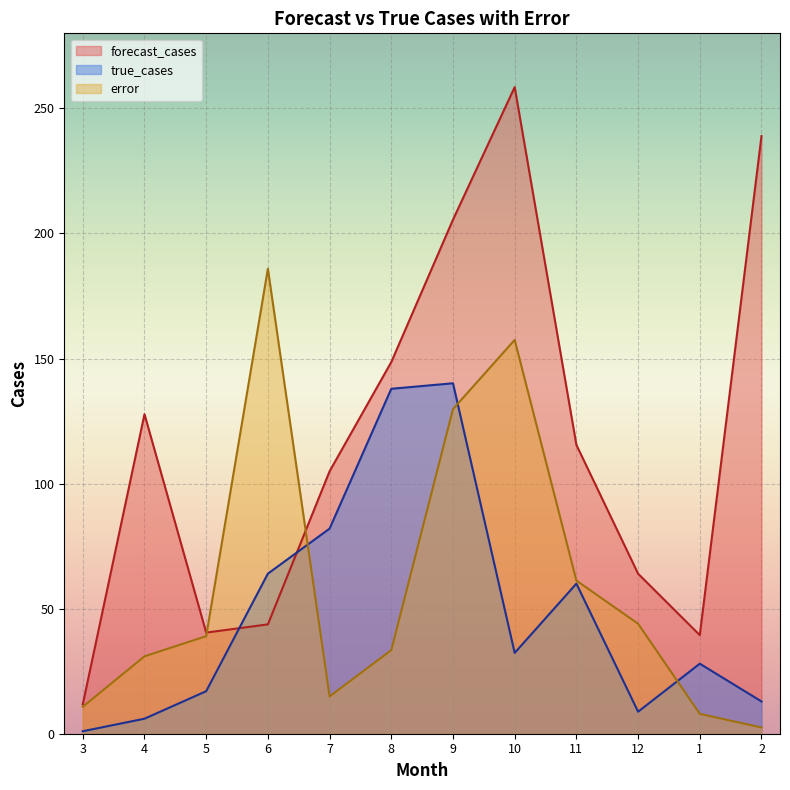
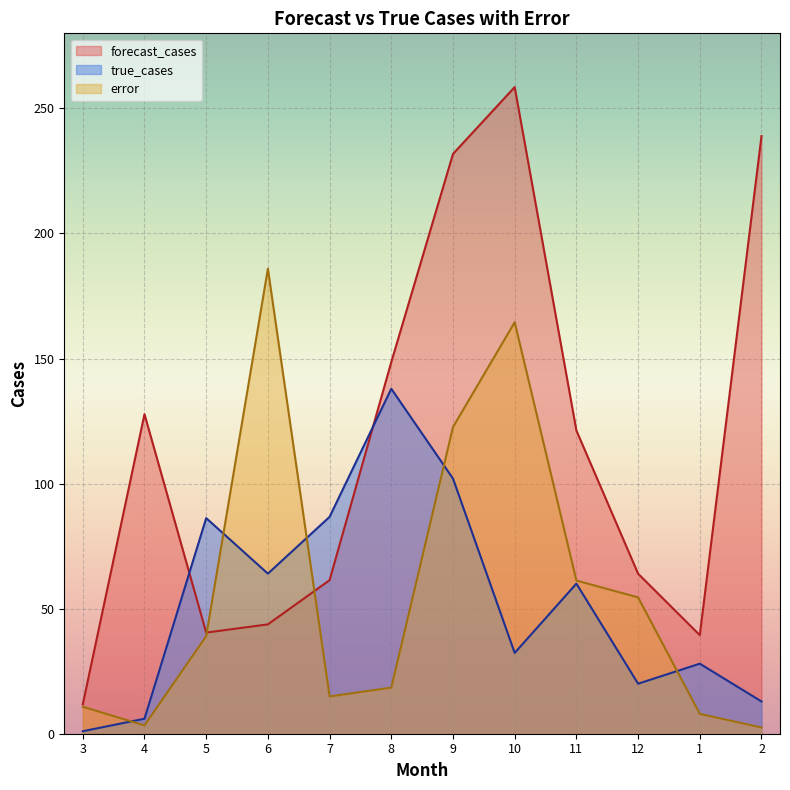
  {
    "forecast_cases": {
      "4": 128,
      "5": 40,
      "6": 44,
-     "7": 105,
+     "7": 61,
      "8": 149,
-     "9": 205,
+     "9": 232,
      "10": 259,
-     "11": 115,
+     "11": 121,
      "12": 64,
      "1": 39,
      "2": 239
    },
    "true_cases": {
      "3": 1,
      "4": 6,
-     "5": 17,
+     "5": 86,
      "6": 64,
-     "7": 82,
+     "7": 87,
      "8": 138,
-     "9": 140,
+     "9": 102,
      "10": 32,
      "11": 60,
-     "12": 9,
+     "12": 20,
      "1": 28,
      "2": 13
    },
    "error": {
-     "4": 31,
+     "4": 3,
      "5": 39,
      "6": 186,
      "7": 15,
-     "8": 33,
-     "9": 130,
-     "10": 157,
+     "8": 18,
+     "9": 123,
+     "10": 165,
      "11": 61,
-     "12": 44,
+     "12": 55,
      "1": 8,
      "2": 2
    }
  }
